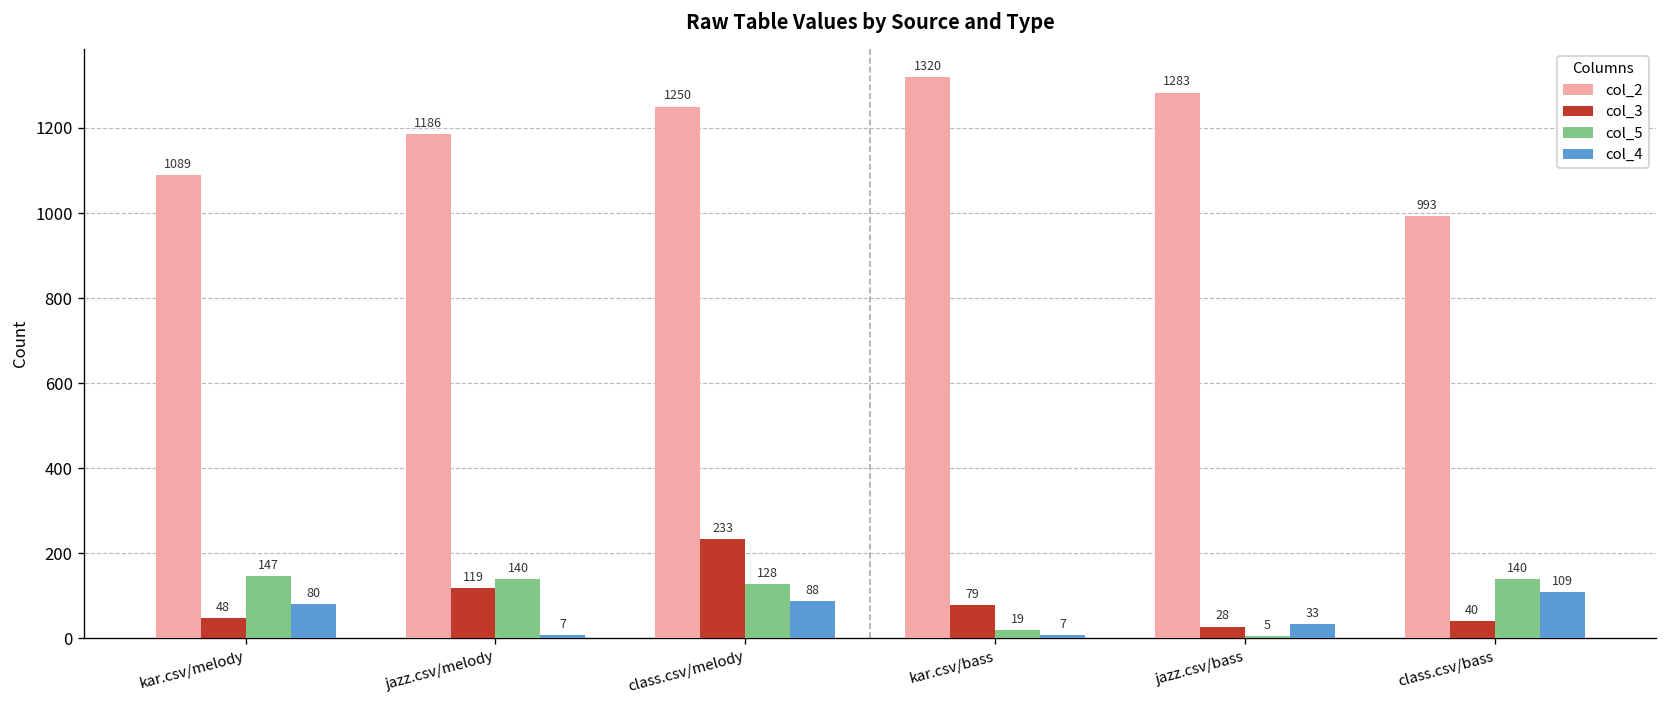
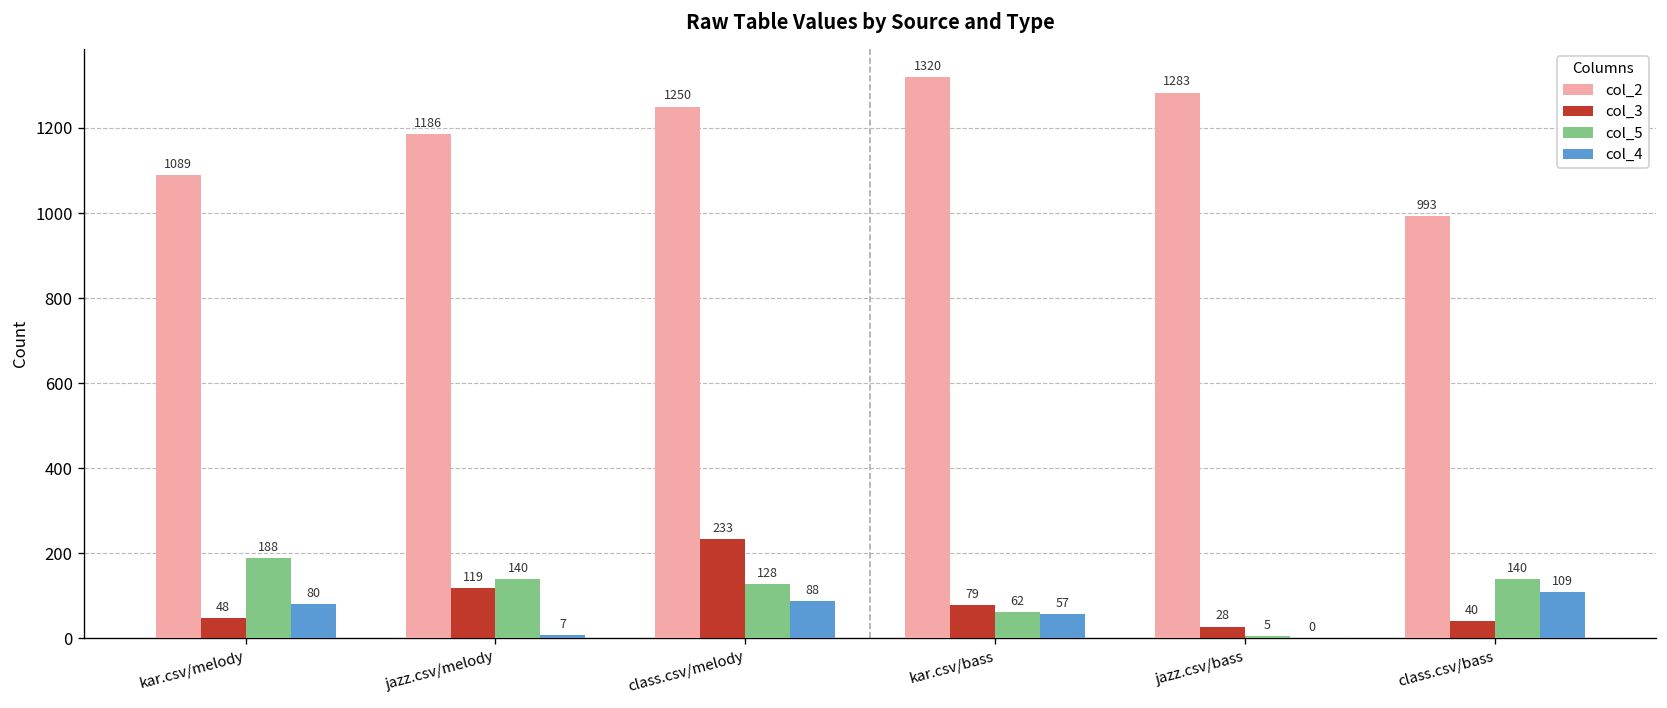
  {
    "col_2": {
      "kar.csv/melody": 1089,
      "jazz.csv/melody": 1186,
      "class.csv/melody": 1250,
      "kar.csv/bass": 1320,
      "jazz.csv/bass": 1283,
      "class.csv/bass": 993
    },
    "col_3": {
      "kar.csv/melody": 48,
      "jazz.csv/melody": 119,
      "class.csv/melody": 233,
      "kar.csv/bass": 79,
      "jazz.csv/bass": 28,
      "class.csv/bass": 40
    },
    "col_5": {
-     "kar.csv/melody": 147,
+     "kar.csv/melody": 188,
      "jazz.csv/melody": 140,
      "class.csv/melody": 128,
-     "kar.csv/bass": 19,
+     "kar.csv/bass": 62,
      "jazz.csv/bass": 5,
      "class.csv/bass": 140
    },
    "col_4": {
      "kar.csv/melody": 80,
      "jazz.csv/melody": 7,
      "class.csv/melody": 88,
-     "kar.csv/bass": 7,
-     "jazz.csv/bass": 33,
+     "kar.csv/bass": 57,
+     "jazz.csv/bass": 0,
      "class.csv/bass": 109
    }
  }
